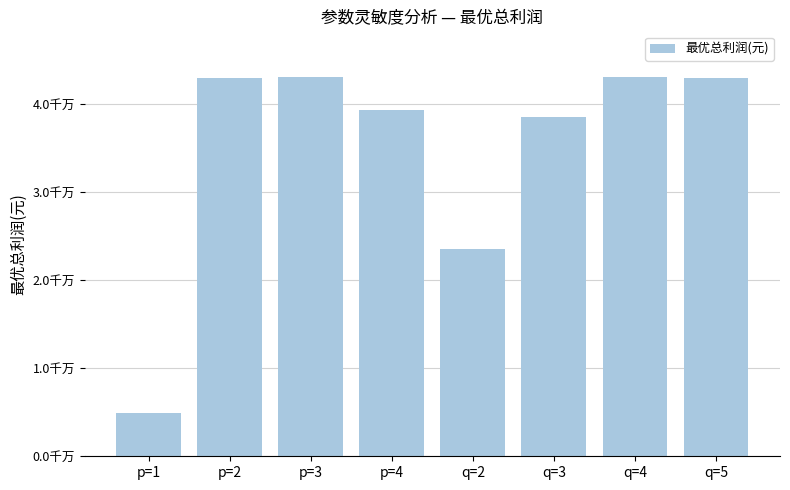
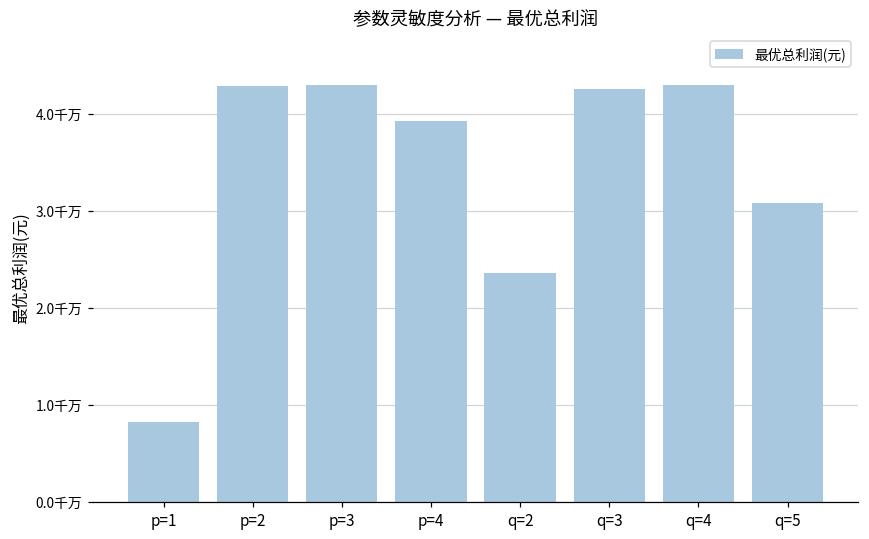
  {
-   "p=1": "0.5千万",
+   "p=1": "0.8千万",
    "p=2": "4.3千万",
    "p=3": "4.3千万",
    "p=4": "3.9千万",
    "q=2": "2.4千万",
-   "q=3": "3.8千万",
+   "q=3": "4.3千万",
    "q=4": "4.3千万",
-   "q=5": "4.3千万"
+   "q=5": "3.1千万"
  }
